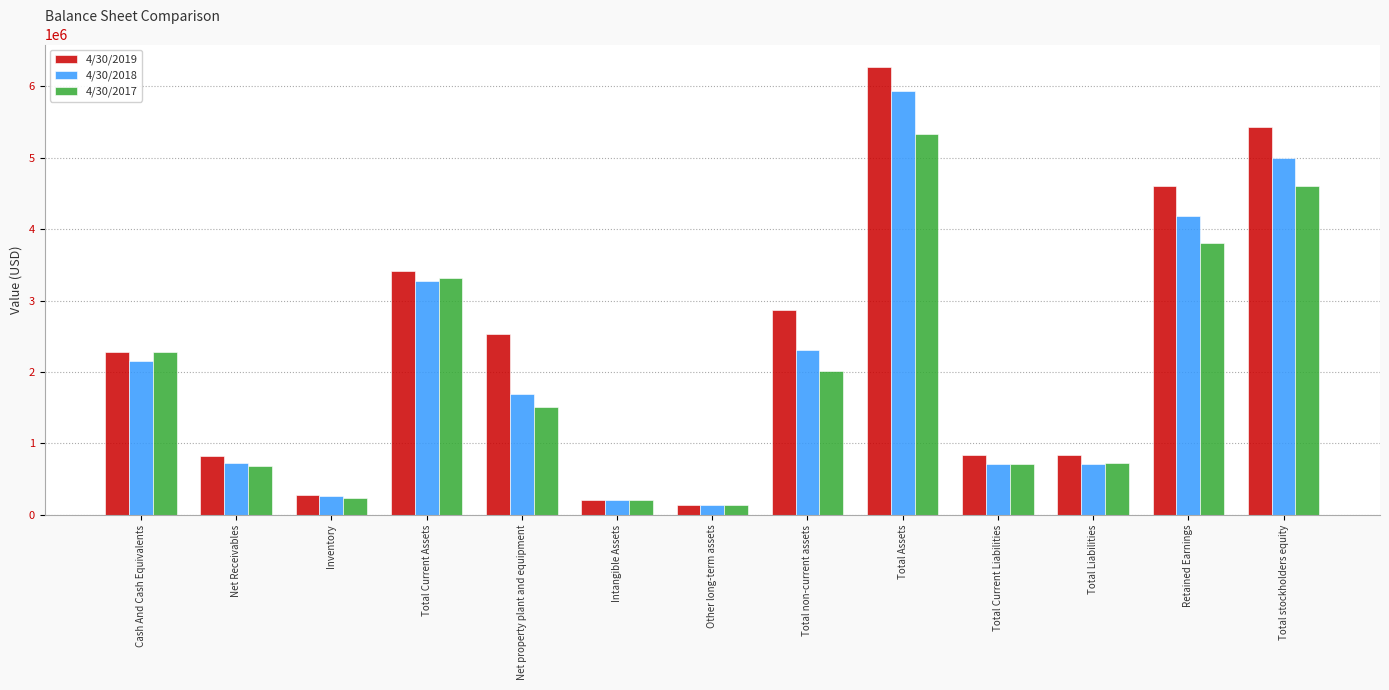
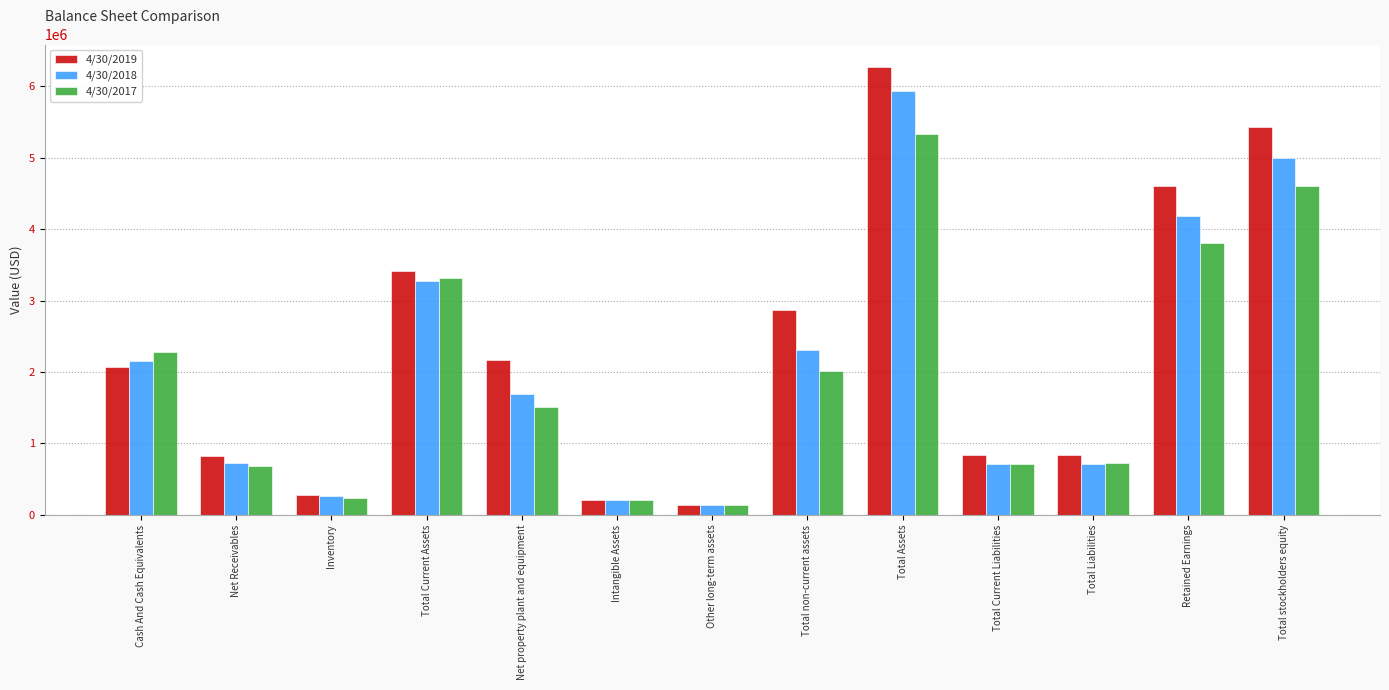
  {
    "4/30/2019": {
-     "Cash And Cash Equivalents": 2300000,
+     "Cash And Cash Equivalents": 2100000,
      "Net Receivables": 800000,
      "Inventory": 300000,
      "Total Current Assets": 3400000,
-     "Net property plant and equipment": 2500000,
+     "Net property plant and equipment": 2200000,
      "Intangible Assets": 200000,
      "Other long-term assets": 100000,
      "Total non-current assets": 2900000,
      "Total Assets": 6300000,
      "Total Current Liabilities": 800000,
      "Total Liabilities": 800000,
      "Retained Earnings": 4600000,
      "Total stockholders equity": 5400000
    },
    "4/30/2018": {
      "Cash And Cash Equivalents": 2200000,
      "Net Receivables": 700000,
      "Inventory": 300000,
      "Total Current Assets": 3300000,
      "Net property plant and equipment": 1700000,
      "Intangible Assets": 200000,
      "Other long-term assets": 100000,
      "Total non-current assets": 2300000,
      "Total Assets": 5900000,
      "Total Current Liabilities": 700000,
      "Total Liabilities": 700000,
      "Retained Earnings": 4200000,
      "Total stockholders equity": 5000000
    },
    "4/30/2017": {
      "Cash And Cash Equivalents": 2300000,
      "Net Receivables": 700000,
      "Inventory": 200000,
      "Total Current Assets": 3300000,
      "Net property plant and equipment": 1500000,
      "Intangible Assets": 200000,
      "Other long-term assets": 100000,
      "Total non-current assets": 2000000,
      "Total Assets": 5300000,
      "Total Current Liabilities": 700000,
      "Total Liabilities": 700000,
      "Retained Earnings": 3800000,
      "Total stockholders equity": 4600000
    }
  }
